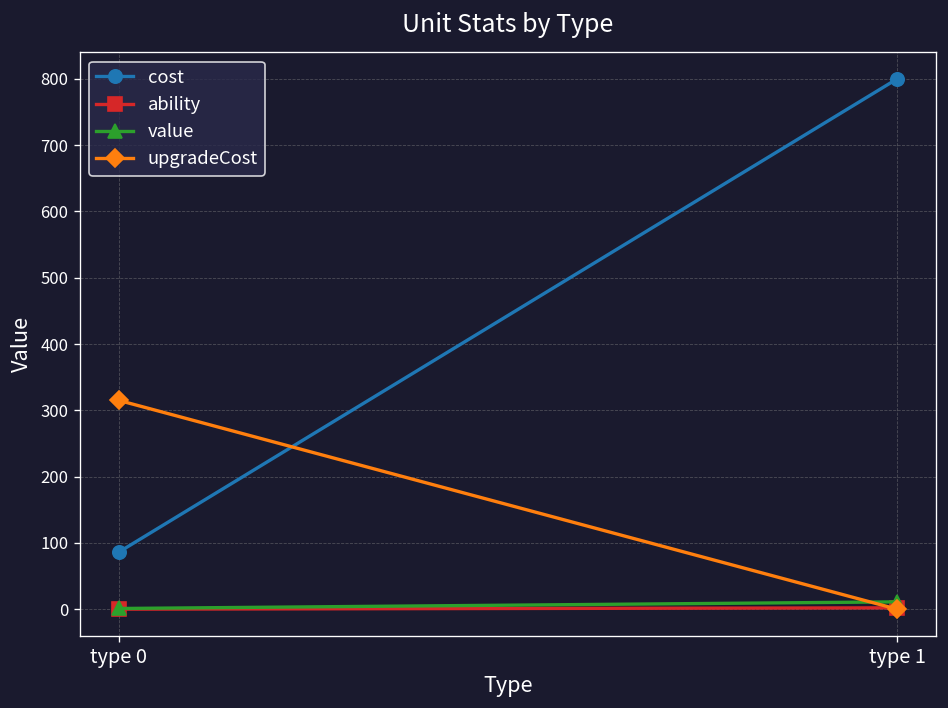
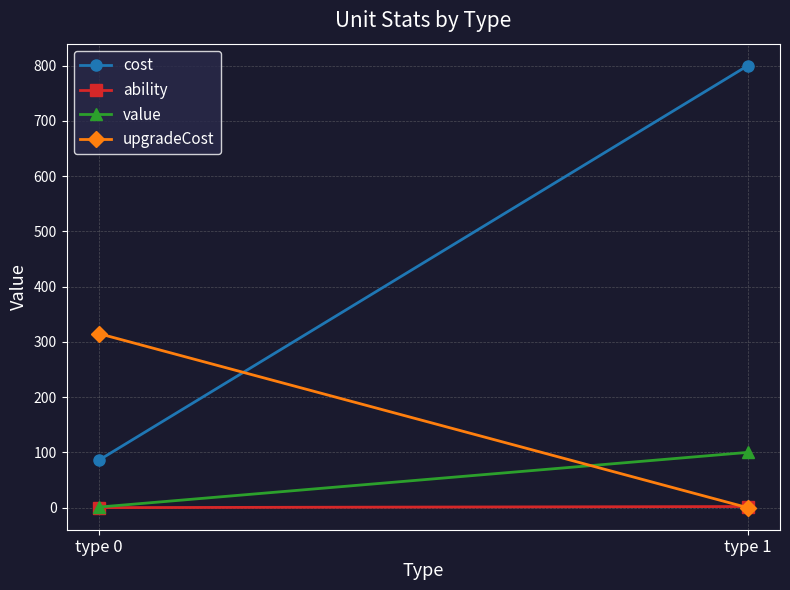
  {
    "cost": {
      "type 0": 90,
      "type 1": 800
    },
    "value": {
-     "type 1": 10
+     "type 1": 100
    },
    "upgradeCost": {
      "type 0": 320
    }
  }
